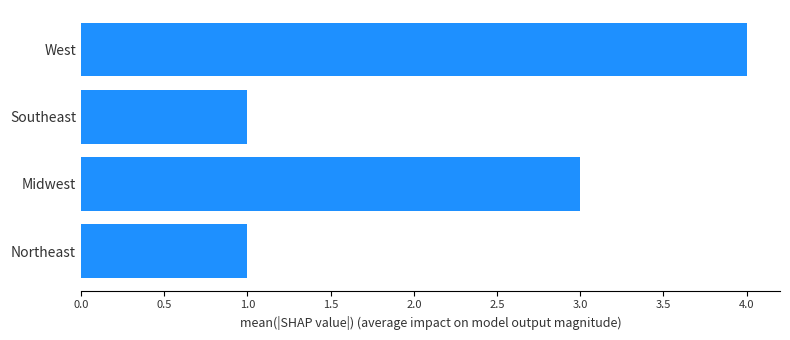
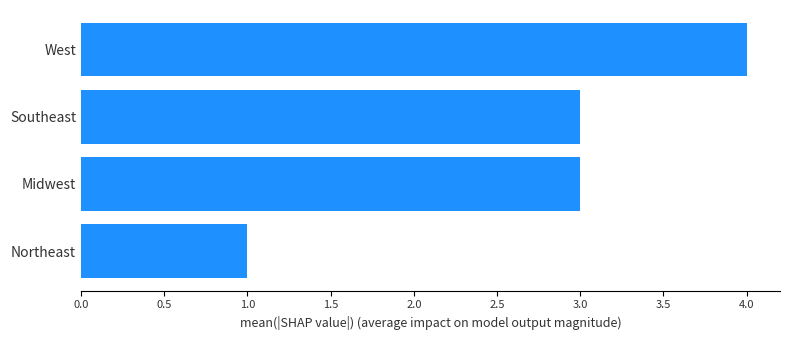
  {
    "West": 4,
-   "Southeast": 1,
+   "Southeast": 3,
    "Midwest": 3,
    "Northeast": 1
  }
